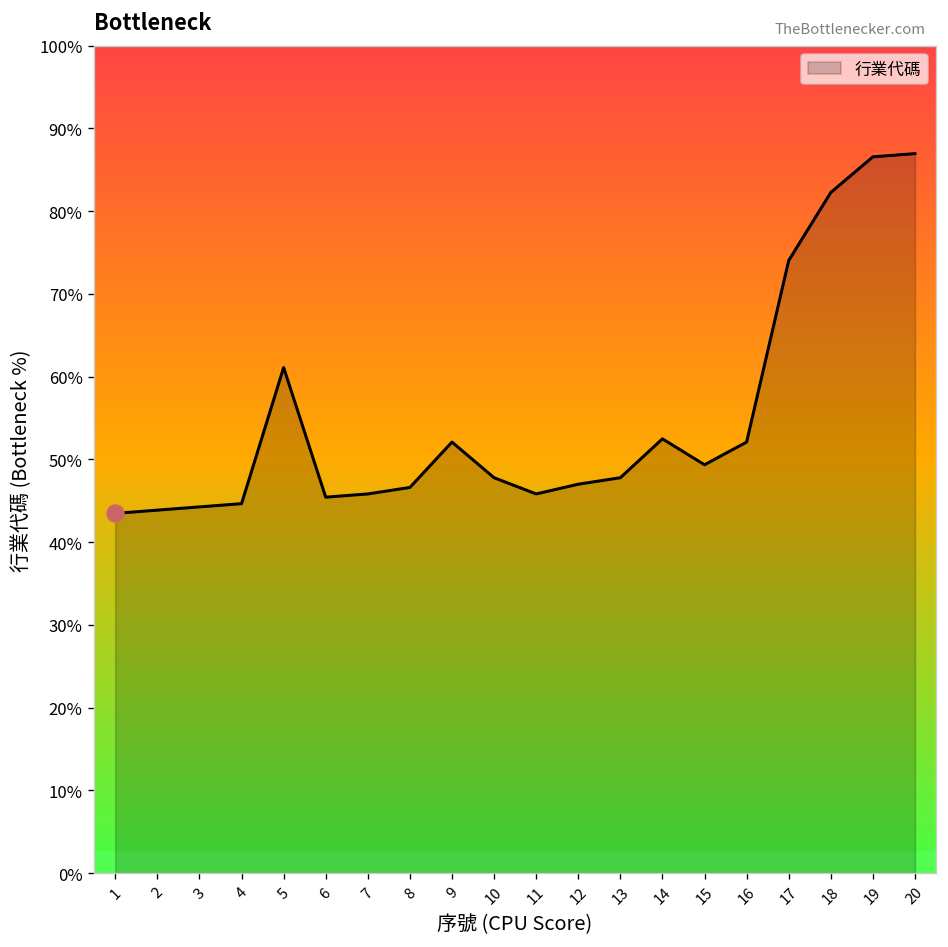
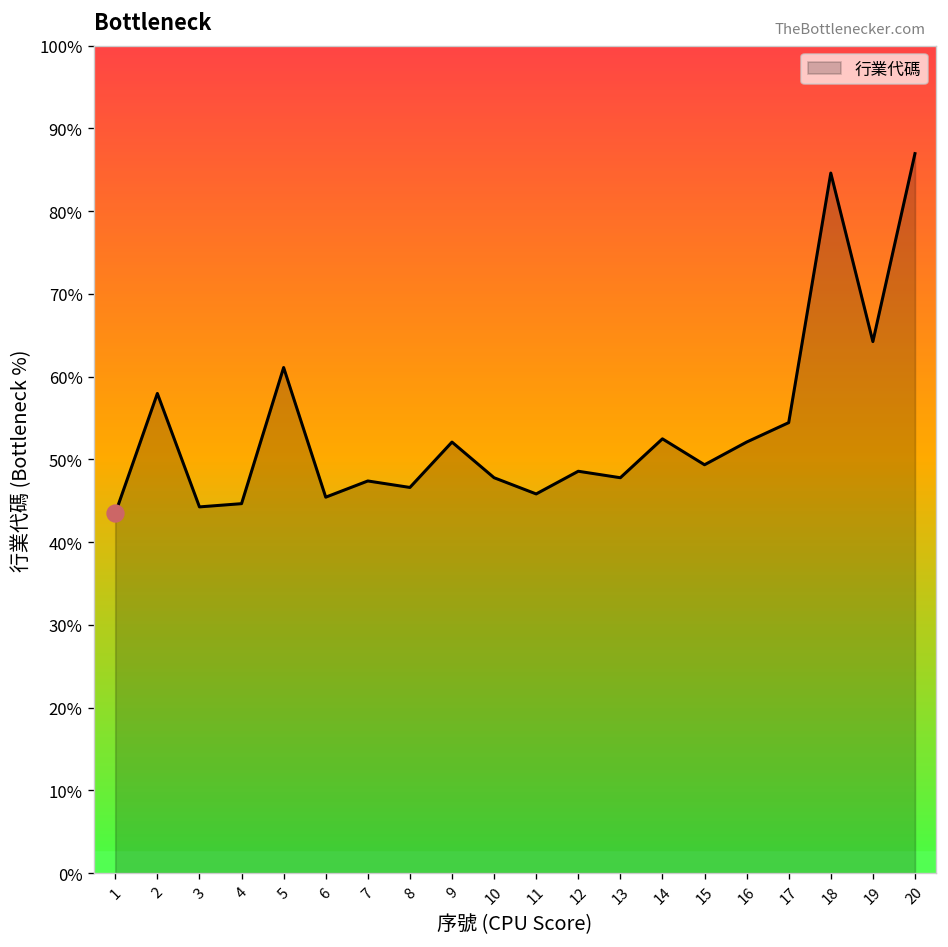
  {
    "行業代碼": {
-     "2": "44%",
+     "2": "58%",
      "3": "44%",
      "4": "45%",
      "5": "61%",
      "6": "45%",
-     "7": "46%",
+     "7": "47%",
      "8": "47%",
      "9": "52%",
      "10": "48%",
      "11": "46%",
-     "12": "47%",
+     "12": "49%",
      "13": "48%",
      "14": "52%",
      "15": "49%",
      "16": "52%",
-     "17": "74%",
-     "18": "82%",
-     "19": "87%",
+     "17": "54%",
+     "18": "85%",
+     "19": "64%",
      "20": "87%"
    }
  }
